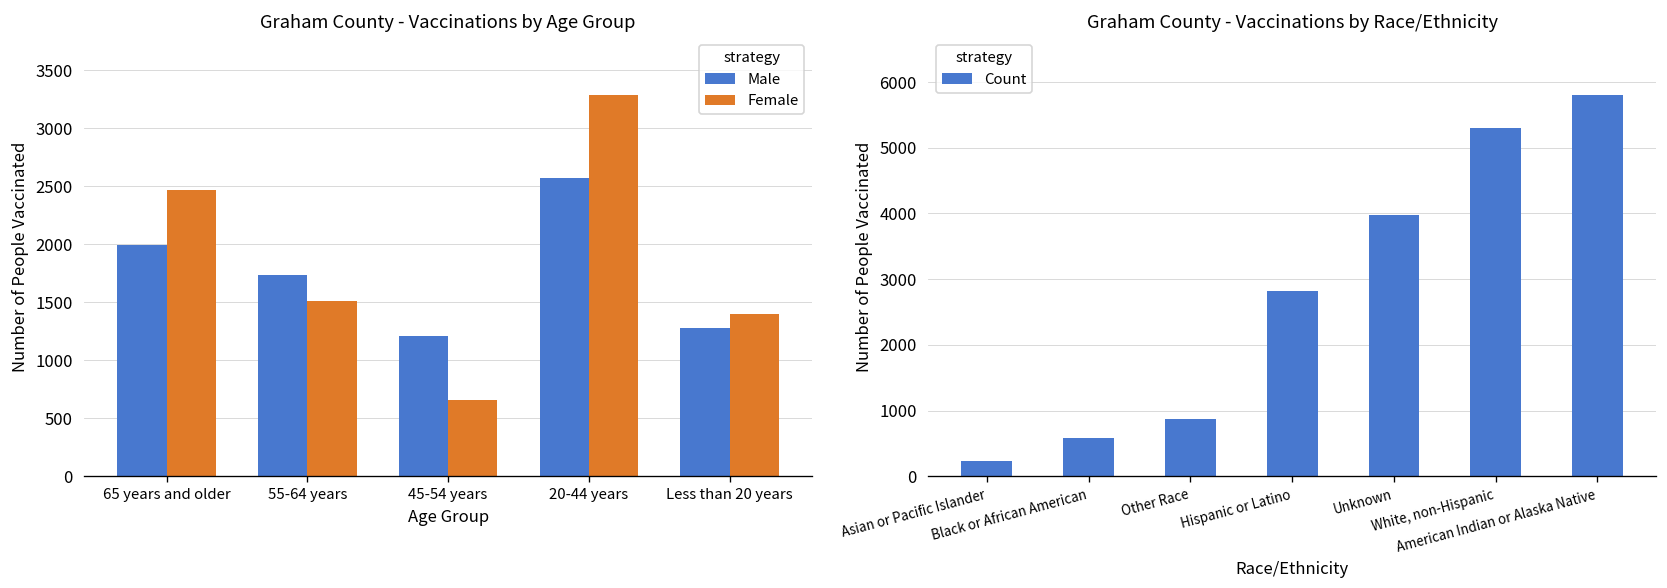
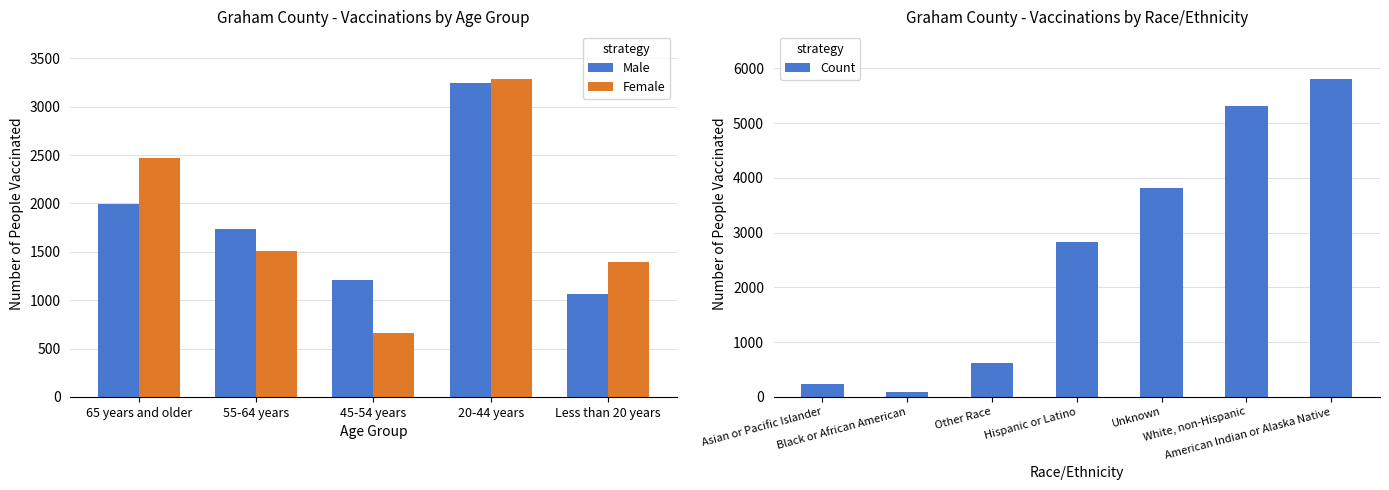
  {
    "Graham County - Vaccinations by Age Group": {
      "Male": {
        "65 years and older": 2000,
        "55-64 years": 1700,
        "45-54 years": 1200,
-       "20-44 years": 2600,
-       "Less than 20 years": 1300
+       "20-44 years": 3200,
+       "Less than 20 years": 1100
      },
      "Female": {
        "65 years and older": 2500,
        "55-64 years": 1500,
        "45-54 years": 700,
        "20-44 years": 3300,
        "Less than 20 years": 1400
      }
    },
    "Graham County - Vaccinations by Race/Ethnicity": {
      "Asian or Pacific Islander": 200,
-     "Black or African American": 600,
-     "Other Race": 900,
+     "Black or African American": 100,
+     "Other Race": 600,
      "Hispanic or Latino": 2800,
-     "Unknown": 4000,
+     "Unknown": 3800,
      "White, non-Hispanic": 5300,
      "American Indian or Alaska Native": 5800
    }
  }
